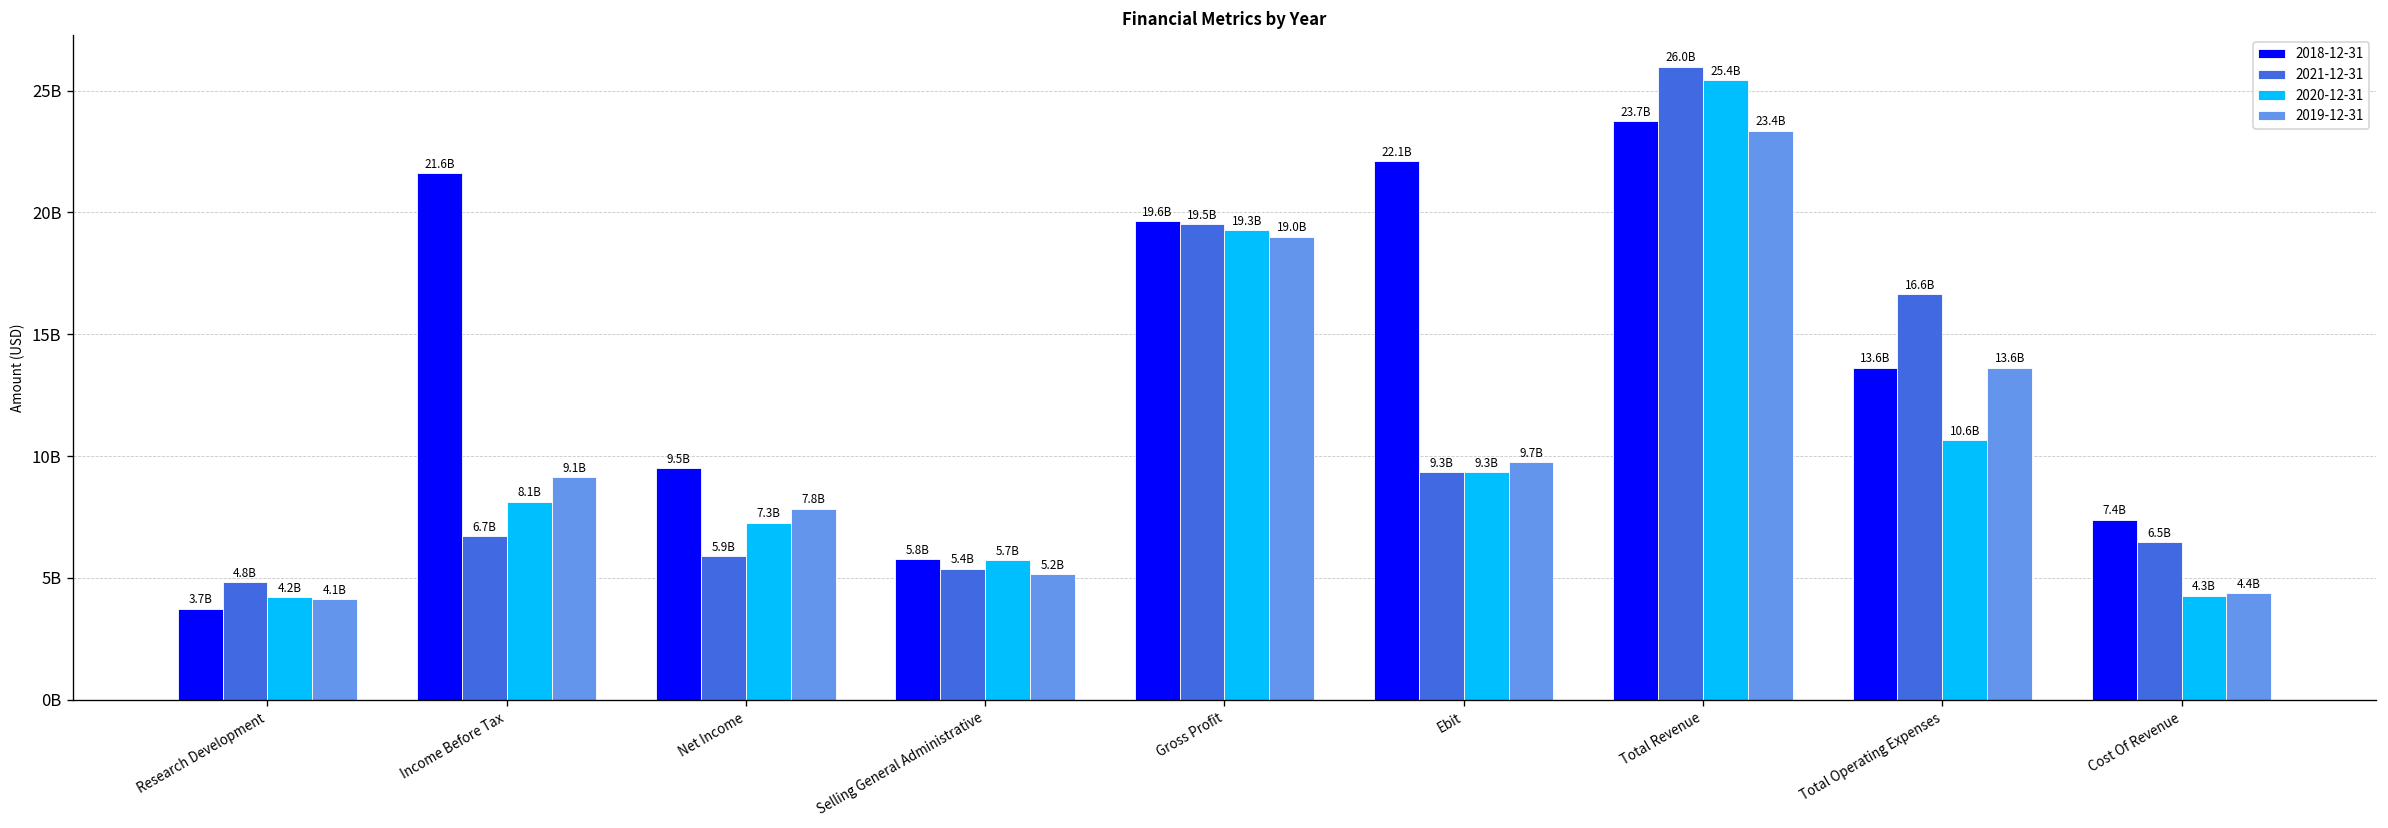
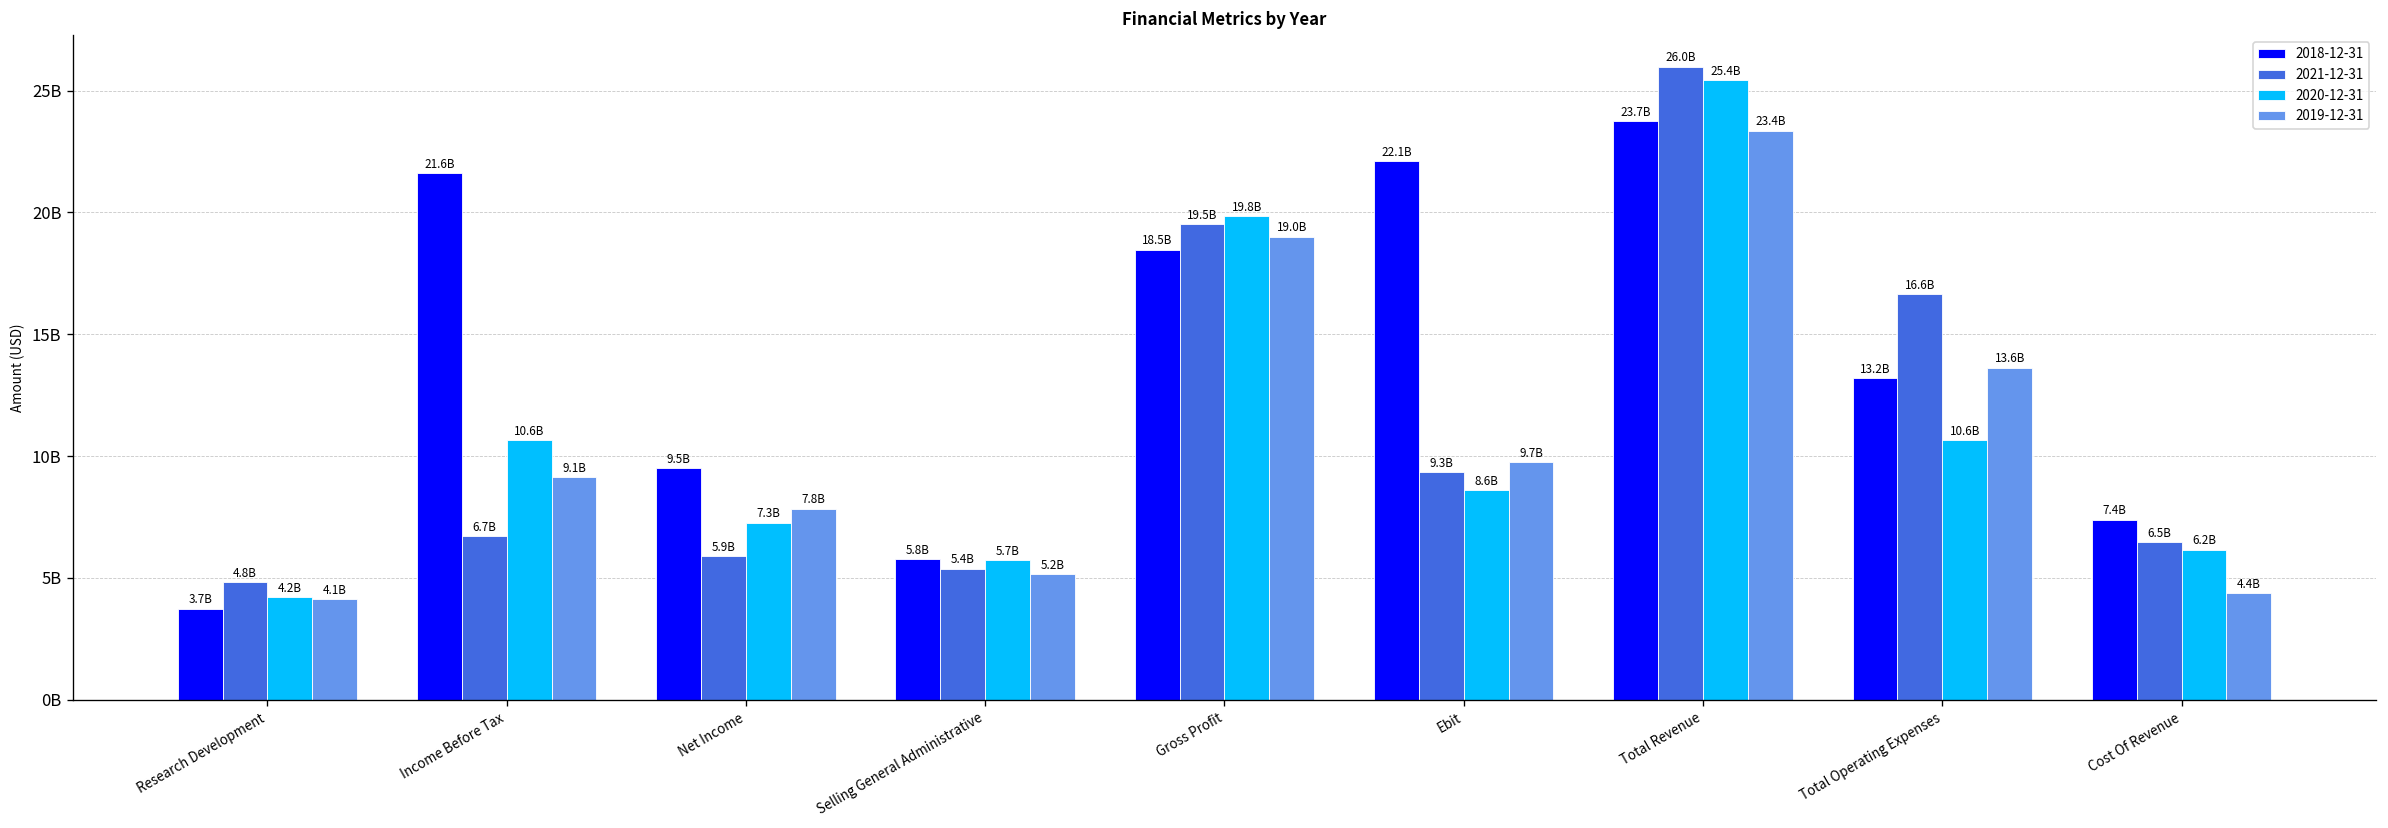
  {
    "2018-12-31": {
      "Research Development": "3.7B",
      "Income Before Tax": "21.6B",
      "Net Income": "9.5B",
      "Selling General Administrative": "5.8B",
-     "Gross Profit": "19.6B",
+     "Gross Profit": "18.5B",
      "Ebit": "22.1B",
      "Total Revenue": "23.7B",
-     "Total Operating Expenses": "13.6B",
+     "Total Operating Expenses": "13.2B",
      "Cost Of Revenue": "7.4B"
    },
    "2020-12-31": {
      "Research Development": "4.2B",
-     "Income Before Tax": "8.1B",
+     "Income Before Tax": "10.6B",
      "Net Income": "7.3B",
      "Selling General Administrative": "5.7B",
-     "Gross Profit": "19.3B",
-     "Ebit": "9.3B",
+     "Gross Profit": "19.8B",
+     "Ebit": "8.6B",
      "Total Revenue": "25.4B",
      "Total Operating Expenses": "10.6B",
-     "Cost Of Revenue": "4.3B"
+     "Cost Of Revenue": "6.2B"
    }
  }
